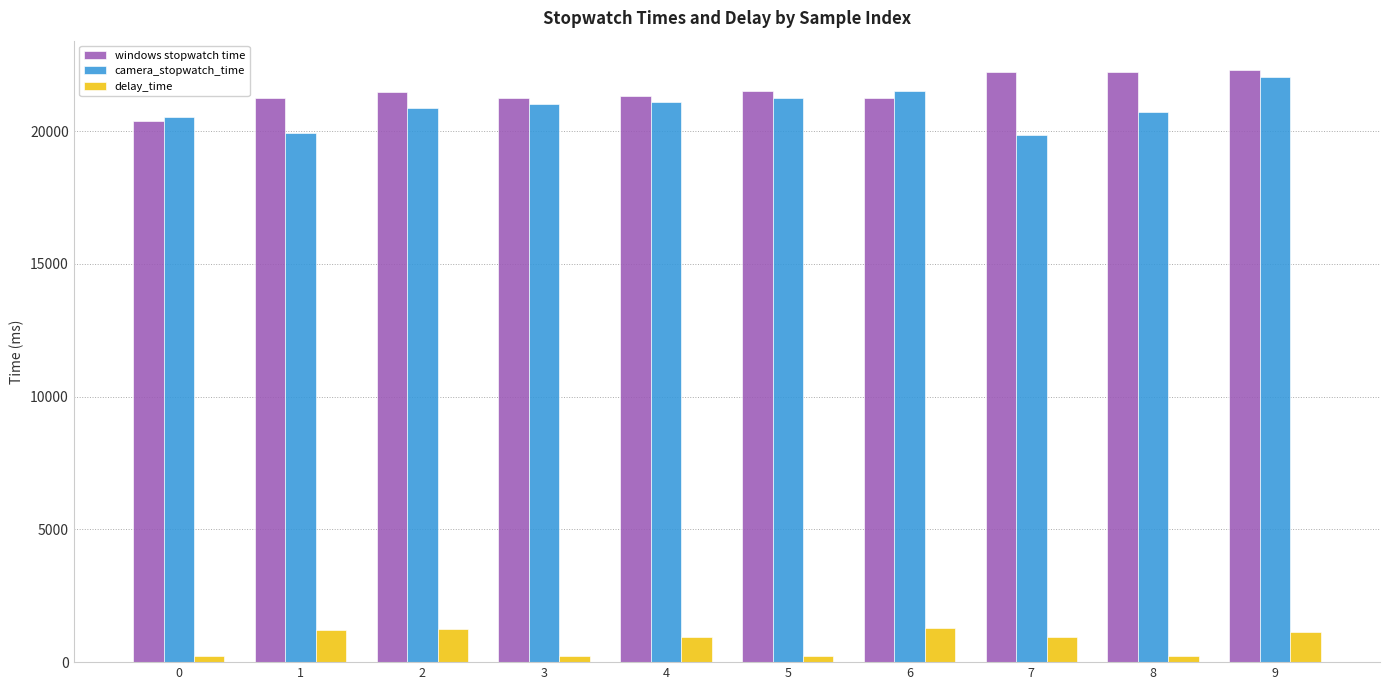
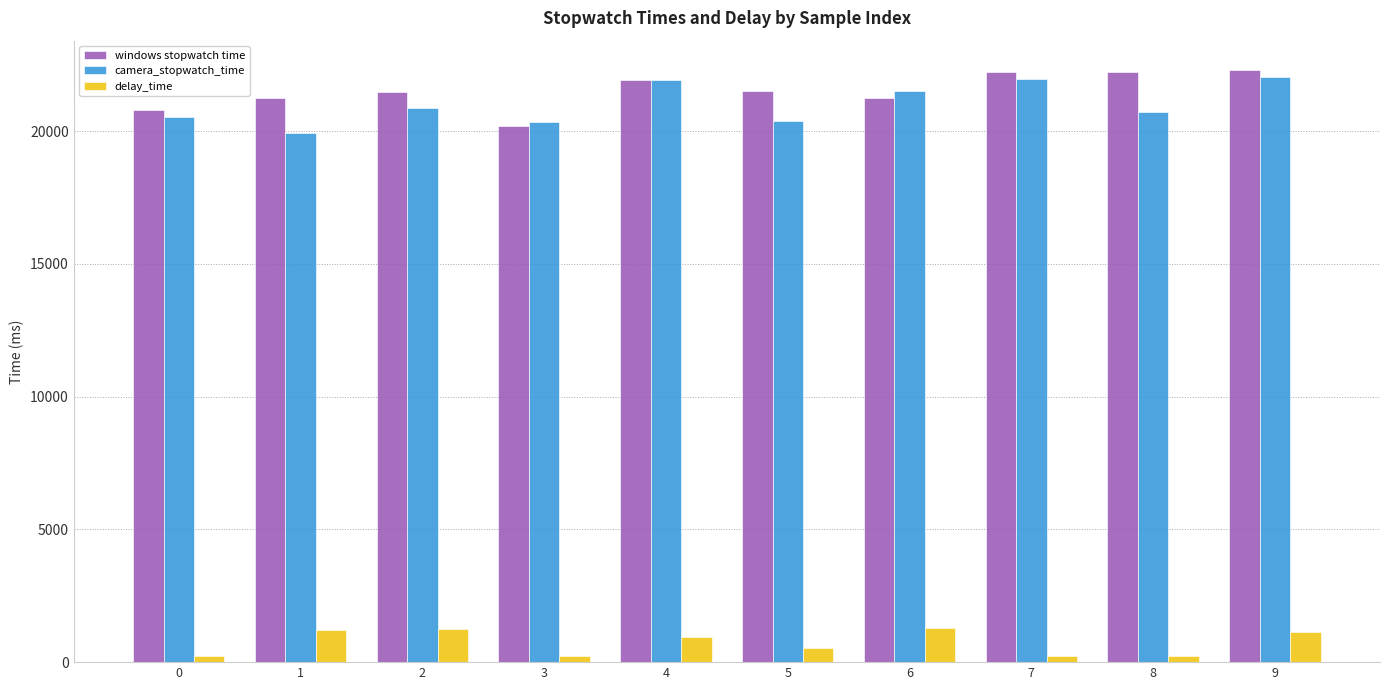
  {
    "windows stopwatch time": {
-     "0": 20400,
+     "0": 20800,
      "1": 21200,
      "2": 21500,
-     "3": 21300,
-     "4": 21300,
+     "3": 20200,
+     "4": 21900,
      "5": 21500,
      "6": 21300,
      "7": 22200,
      "8": 22200,
      "9": 22300
    },
    "camera_stopwatch_time": {
      "0": 20500,
      "1": 20000,
      "2": 20900,
-     "3": 21000,
-     "4": 21100,
-     "5": 21300,
+     "3": 20300,
+     "4": 21900,
+     "5": 20400,
      "6": 21500,
-     "7": 19800,
+     "7": 22000,
      "8": 20700,
      "9": 22000
    },
    "delay_time": {
      "0": 200,
      "1": 1200,
      "2": 1200,
      "3": 200,
      "4": 900,
-     "5": 200,
+     "5": 500,
      "6": 1300,
-     "7": 1000,
+     "7": 200,
      "8": 200,
      "9": 1100
    }
  }
